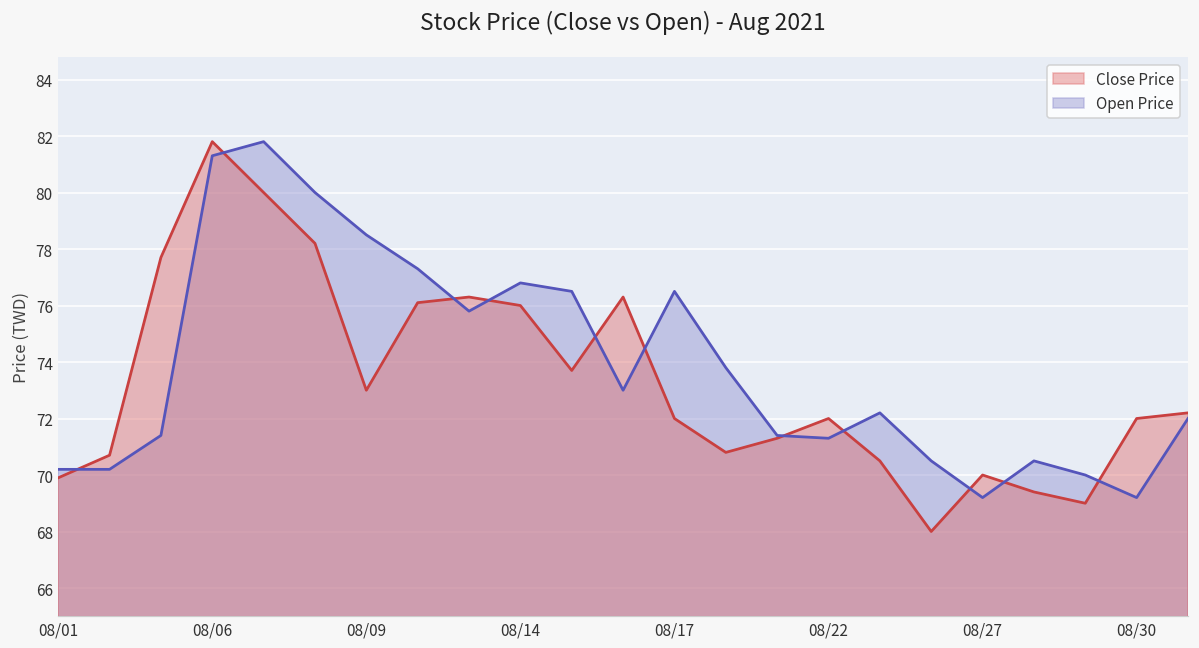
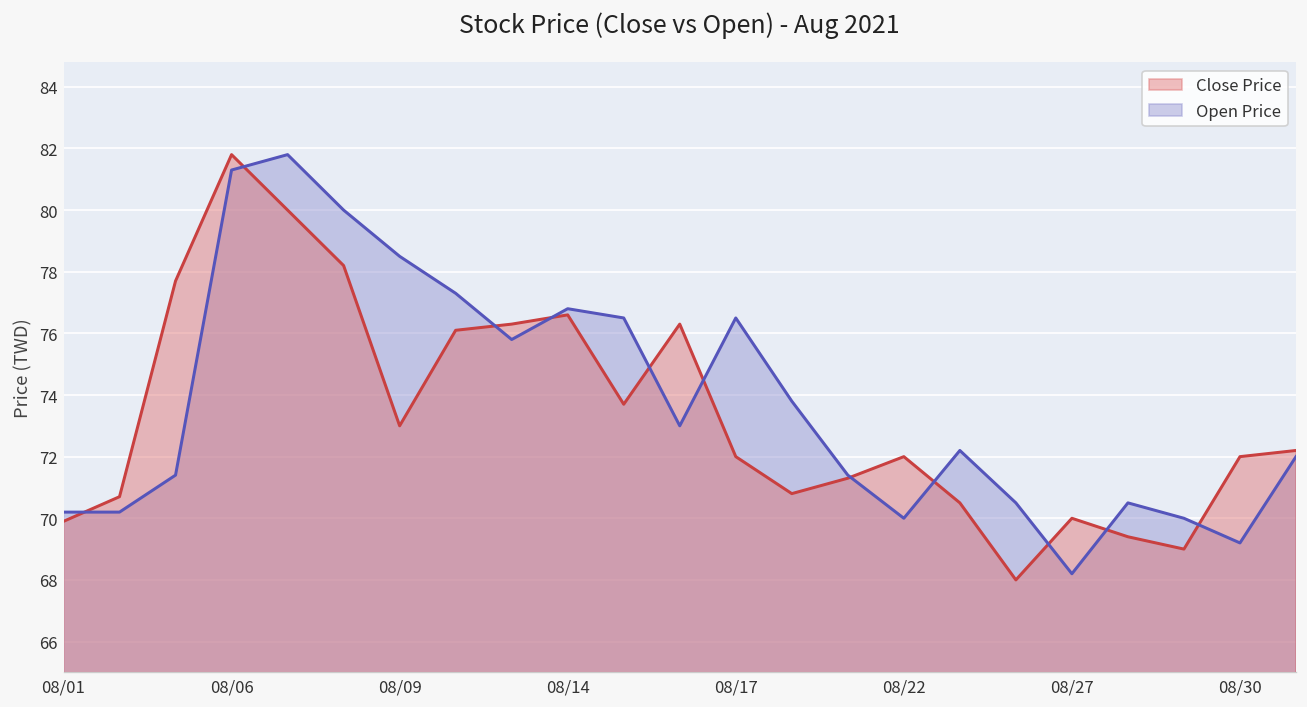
  {
    "Close Price": {
      "08/01": 69.9,
      "08/06": 81.8,
      "08/09": 73.0,
-     "08/14": 76.0,
+     "08/14": 76.6,
      "08/17": 72.0,
      "08/22": 72.0,
      "08/27": 70.0,
      "08/30": 72.0
    },
    "Open Price": {
      "08/01": 70.2,
      "08/06": 81.3,
      "08/09": 78.5,
      "08/14": 76.8,
      "08/17": 76.5,
-     "08/22": 71.3,
-     "08/27": 69.2,
+     "08/22": 70.0,
+     "08/27": 68.2,
      "08/30": 69.2
    }
  }
